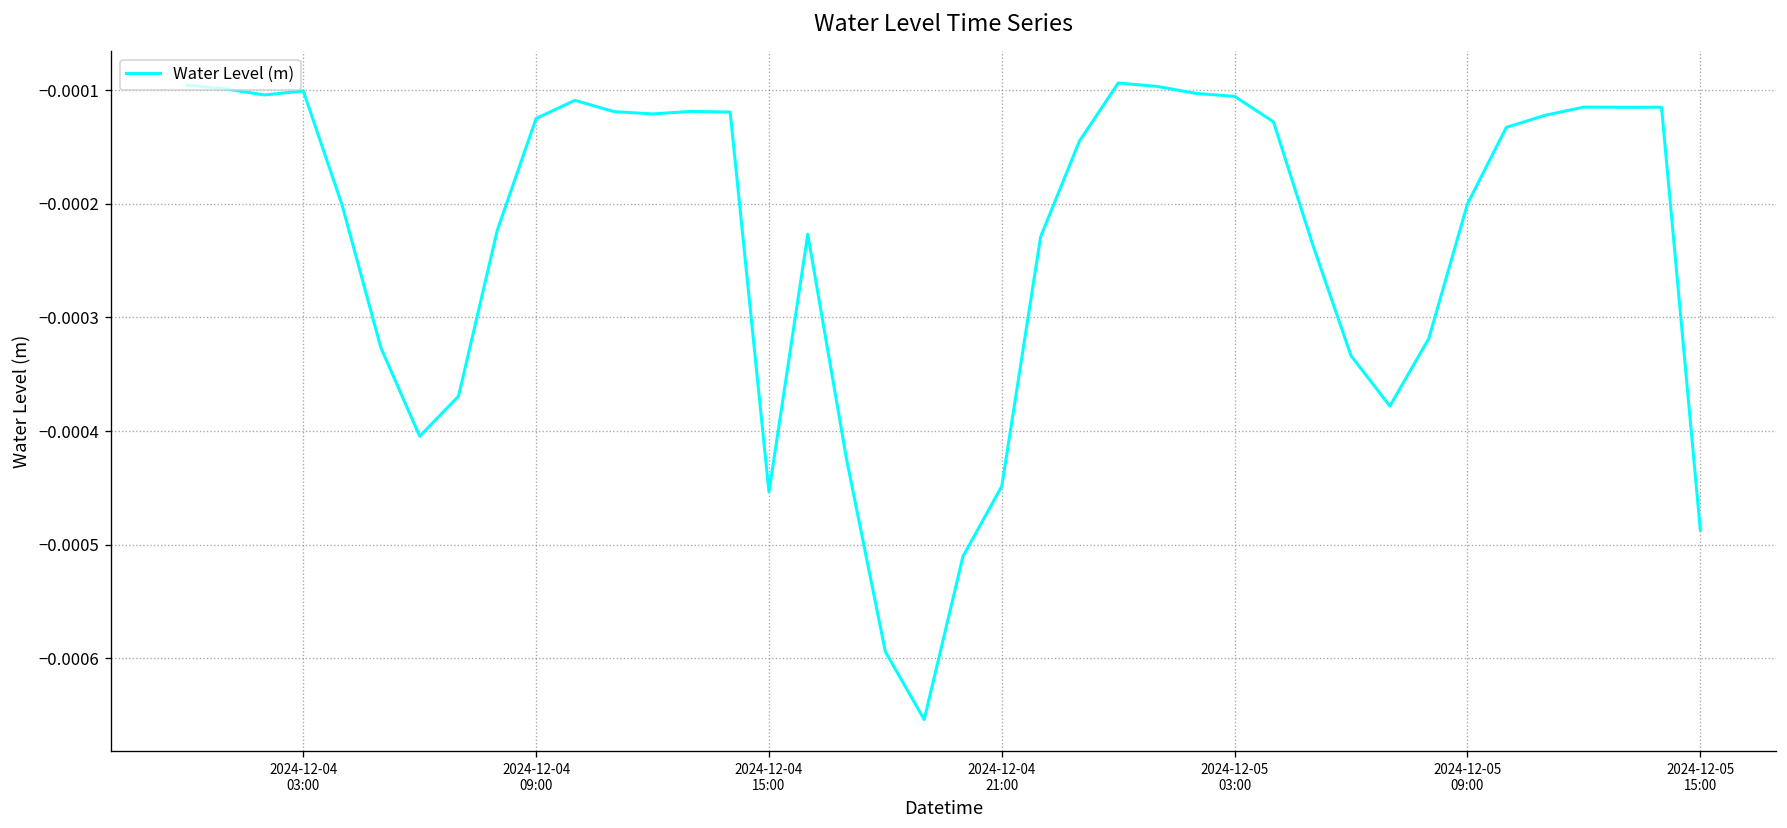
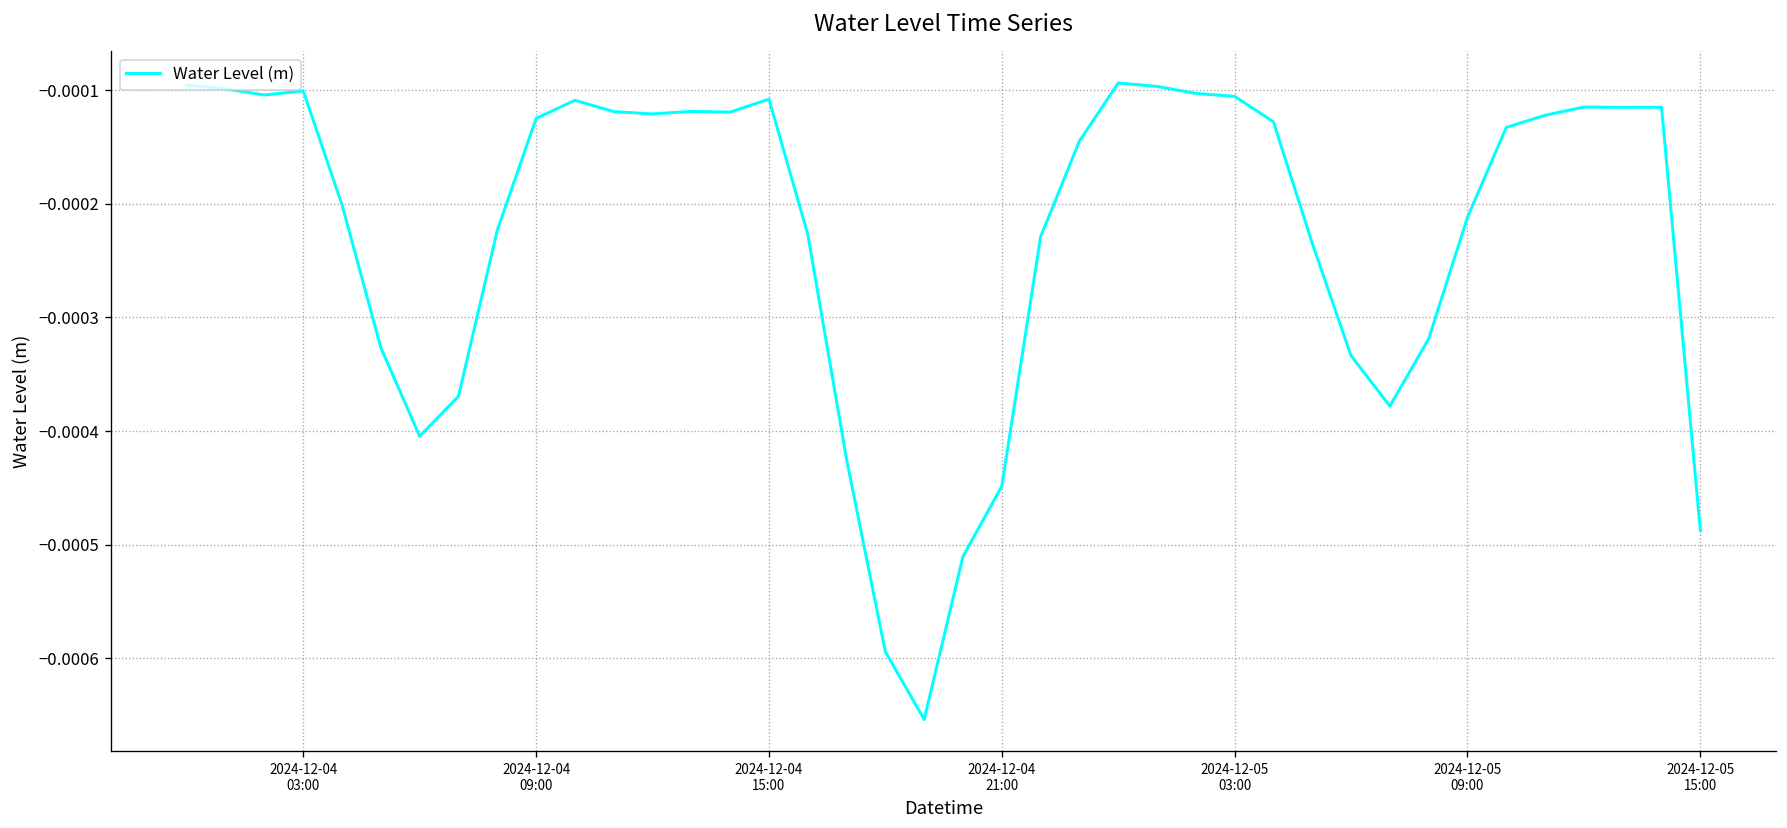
  {
    "2024-12-04 03:00": -0.00010,
    "2024-12-04 09:00": -0.00012,
-   "2024-12-04 15:00": -0.00045,
+   "2024-12-04 15:00": -0.00011,
    "2024-12-04 21:00": -0.00045,
    "2024-12-05 03:00": -0.00011,
-   "2024-12-05 09:00": -0.00020,
+   "2024-12-05 09:00": -0.00021,
    "2024-12-05 15:00": -0.00049
  }
